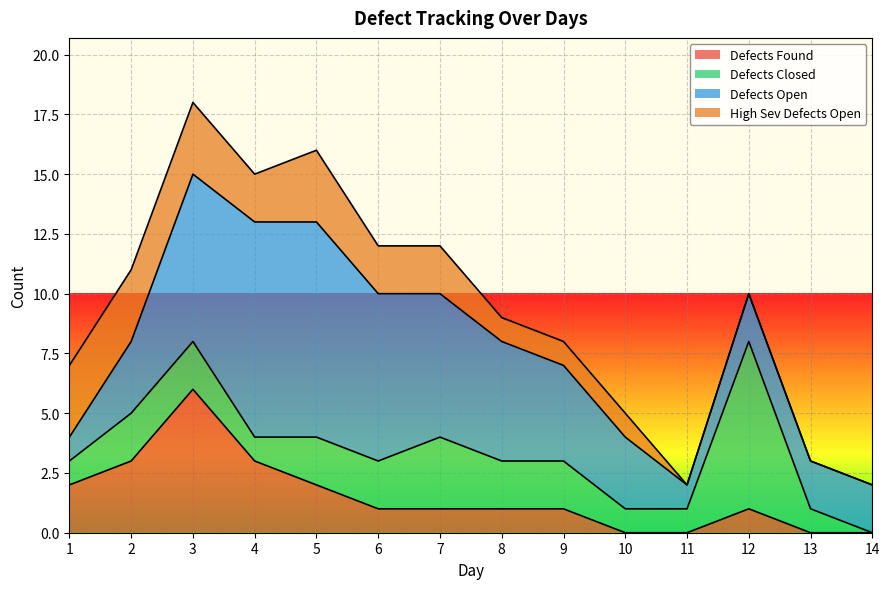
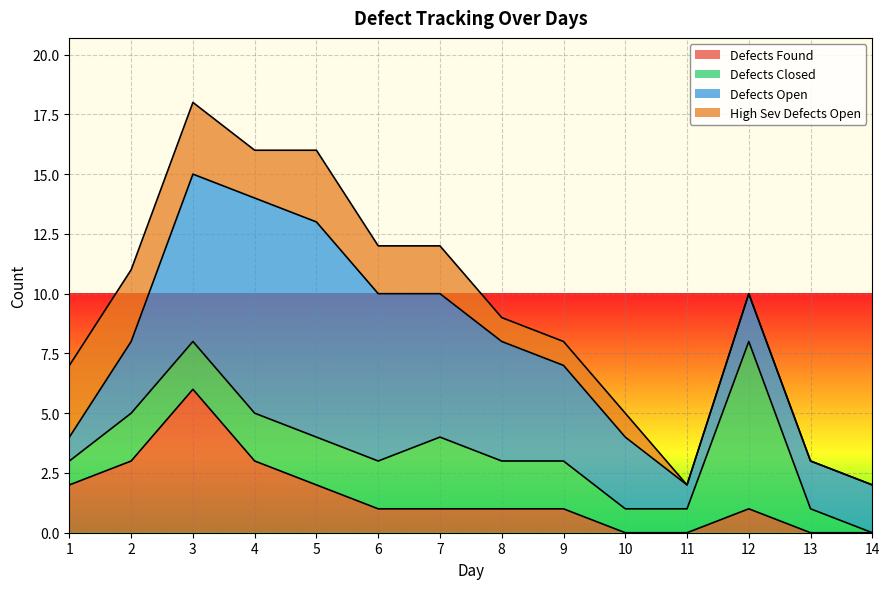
  {
    "Defects Closed": {
      "1": 3,
      "2": 5,
      "3": 8,
-     "4": 1,
+     "4": 2,
      "5": 4,
      "6": 3,
      "7": 4,
      "8": 3,
      "9": 3,
      "10": 1,
      "11": 1,
      "12": 8,
      "13": 1
    },
    "Defects Open": {
      "1": 1,
      "2": 3,
      "3": 7,
      "4": 9,
      "5": 9,
      "6": 7,
      "7": 6,
      "8": 5,
      "9": 4,
      "10": 3
    }
  }
